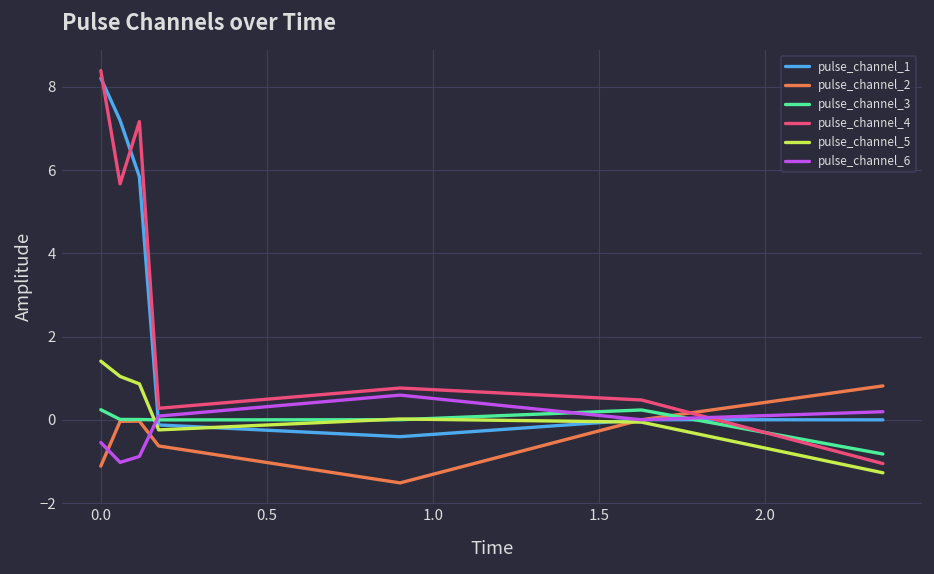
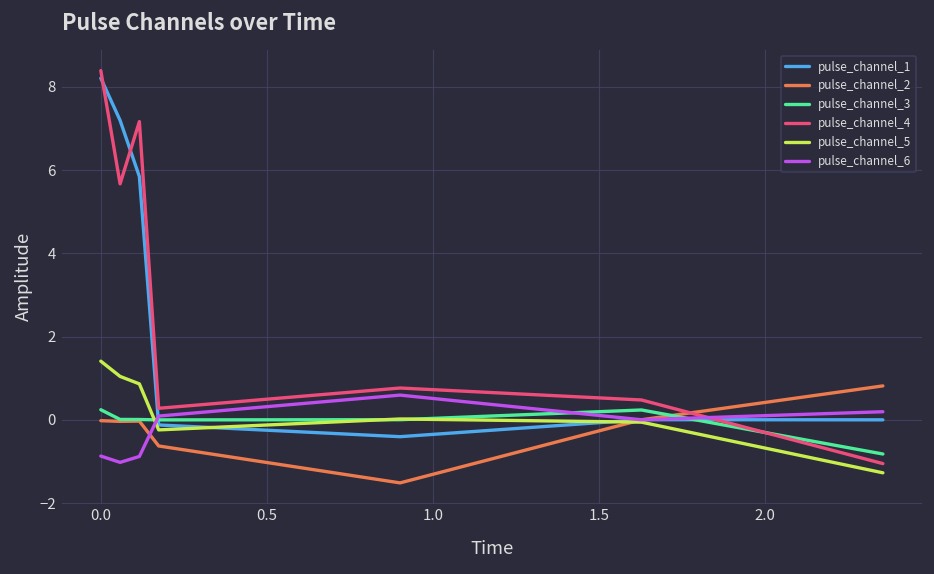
  {
    "pulse_channel_1": {
      "0.0": 8.2
    },
    "pulse_channel_2": {
-     "0.0": -1.1
+     "0.0": 0.0
    },
    "pulse_channel_3": {
      "0.0": 0.2
    },
    "pulse_channel_4": {
      "0.0": 8.4
    },
    "pulse_channel_5": {
      "0.0": 1.4
    },
    "pulse_channel_6": {
-     "0.0": -0.5
+     "0.0": -0.9
    }
  }
